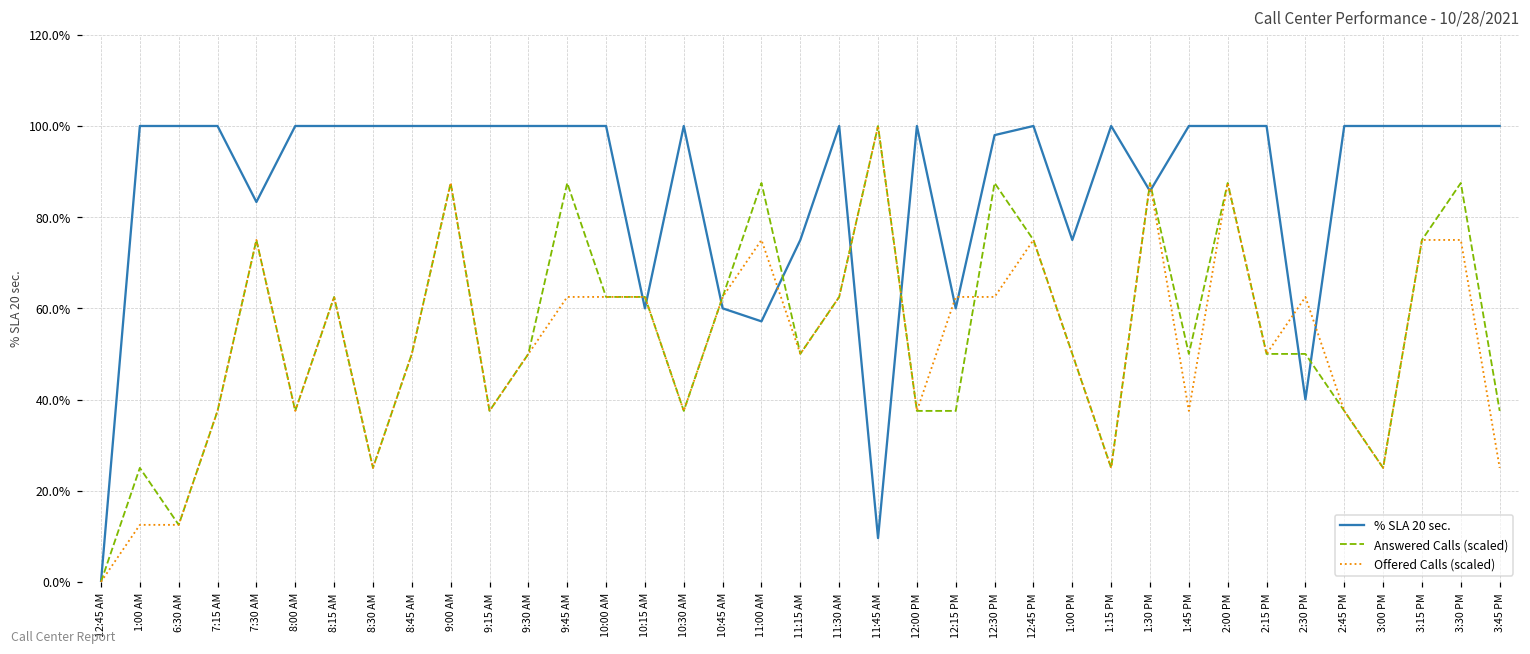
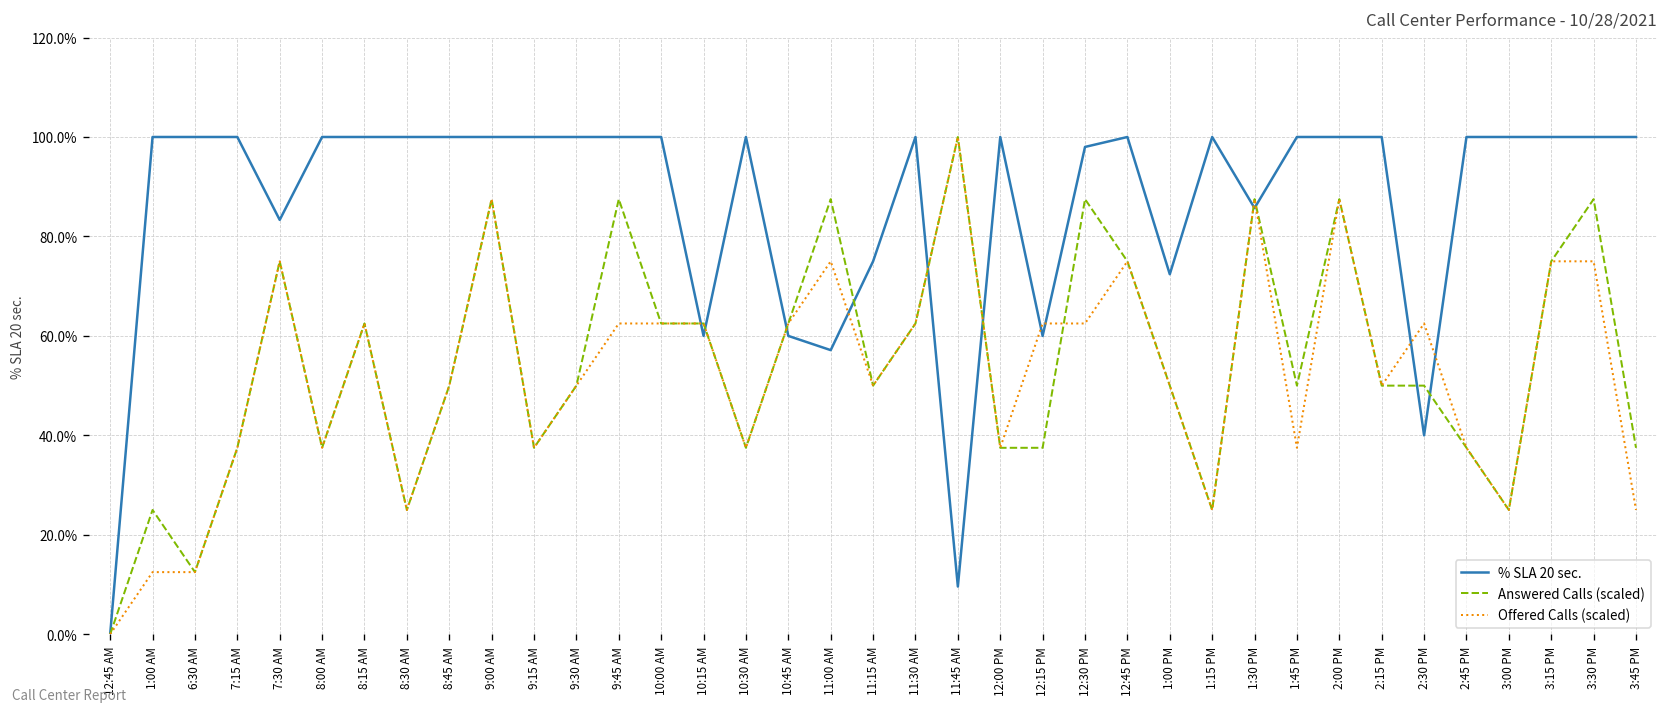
  {
    "% SLA 20 sec.": {
      "1:00 AM": "100%",
      "6:30 AM": "100%",
      "7:15 AM": "100%",
      "7:30 AM": "83%",
      "8:00 AM": "100%",
      "8:15 AM": "100%",
      "8:30 AM": "100%",
      "8:45 AM": "100%",
      "9:00 AM": "100%",
      "9:15 AM": "100%",
      "9:30 AM": "100%",
      "9:45 AM": "100%",
      "10:00 AM": "100%",
      "10:15 AM": "60%",
      "10:30 AM": "100%",
      "10:45 AM": "60%",
      "11:00 AM": "57%",
      "11:15 AM": "75%",
      "11:30 AM": "100%",
      "11:45 AM": "10%",
      "12:00 PM": "100%",
      "12:15 PM": "60%",
      "12:30 PM": "98%",
      "12:45 PM": "100%",
-     "1:00 PM": "75%",
+     "1:00 PM": "72%",
      "1:15 PM": "100%",
      "1:30 PM": "86%",
      "1:45 PM": "100%",
      "2:00 PM": "100%",
      "2:15 PM": "100%",
      "2:30 PM": "40%",
      "2:45 PM": "100%",
      "3:00 PM": "100%",
      "3:15 PM": "100%",
      "3:30 PM": "100%",
      "3:45 PM": "100%"
    },
    "Answered Calls (scaled)": {
      "1:00 AM": "25%",
      "9:45 AM": "88%",
      "11:00 AM": "88%",
      "12:15 PM": "38%",
      "12:30 PM": "88%",
      "1:45 PM": "50%",
      "2:30 PM": "50%",
      "3:30 PM": "88%",
      "3:45 PM": "38%"
    },
    "Offered Calls (scaled)": {
      "1:00 AM": "13%",
      "9:45 AM": "63%",
      "11:00 AM": "75%",
      "12:15 PM": "63%",
      "12:30 PM": "63%",
      "1:45 PM": "38%",
      "2:30 PM": "63%",
      "3:30 PM": "75%",
      "3:45 PM": "25%"
    }
  }
